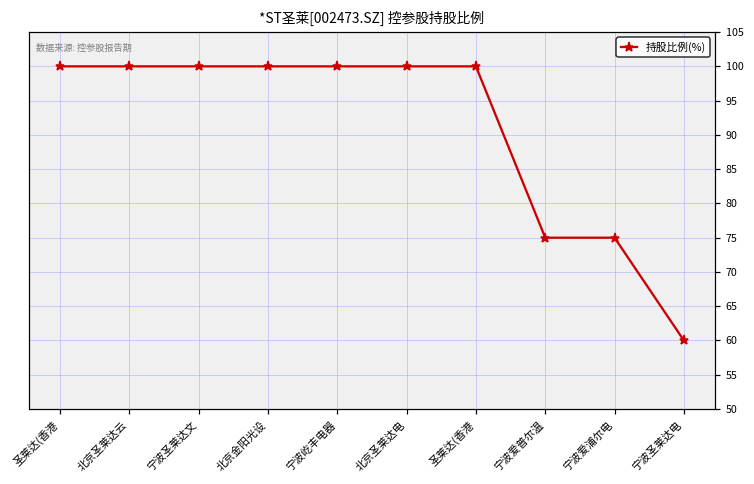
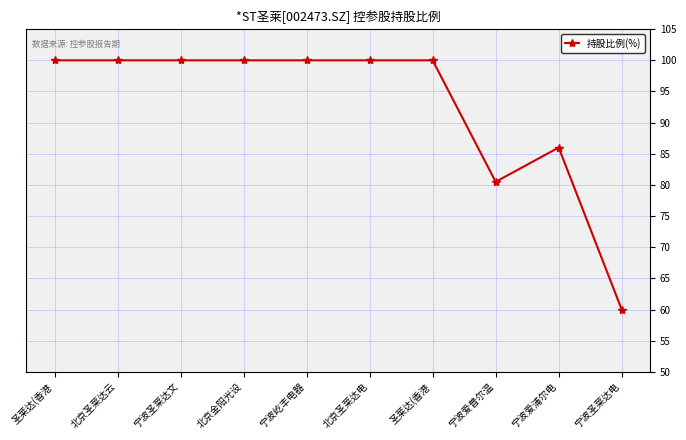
  {
    "北京圣莱达云": 100,
    "宁波圣莱达文": 100,
    "北京金阳光设": 100,
    "宁波屹丰电器": 100,
    "北京圣莱达电": 100,
-   "宁波爱普尔温": 75,
-   "宁波爱浦尔电": 75,
+   "宁波爱普尔温": 81,
+   "宁波爱浦尔电": 86,
    "宁波圣莱达电": 60
  }
